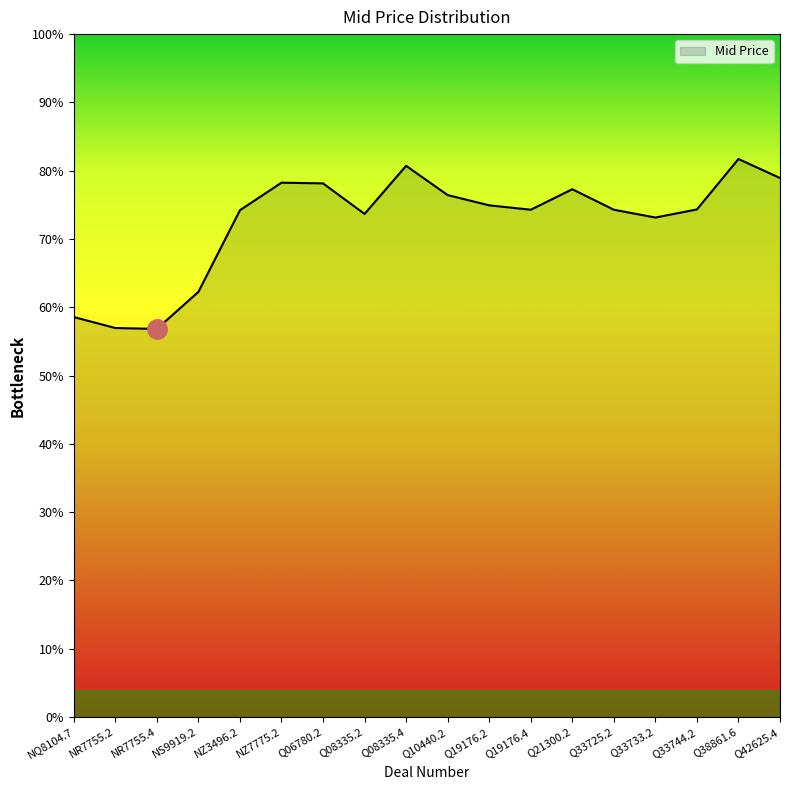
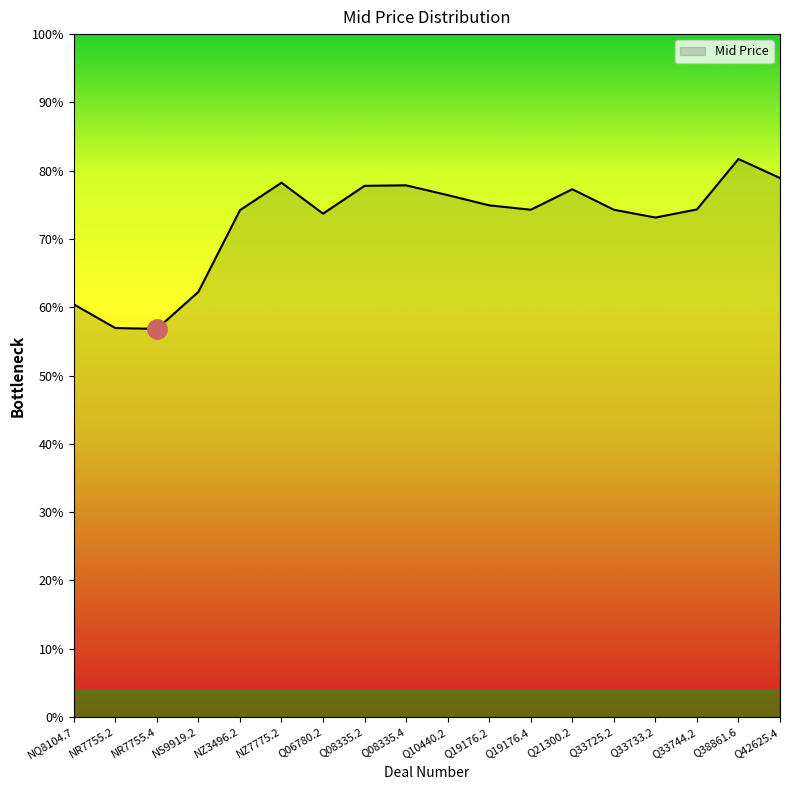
  {
    "Mid Price": {
-     "NQ8104.7": "59%",
+     "NQ8104.7": "60%",
      "NR7755.2": "57%",
      "NS9919.2": "62%",
      "NZ3496.2": "74%",
      "NZ7775.2": "78%",
-     "Q06780.2": "78%",
-     "Q08335.2": "74%",
-     "Q08335.4": "81%",
+     "Q06780.2": "74%",
+     "Q08335.2": "78%",
+     "Q08335.4": "78%",
      "Q10440.2": "76%",
      "Q19176.2": "75%",
      "Q19176.4": "74%",
      "Q21300.2": "77%",
      "Q33725.2": "74%",
      "Q33733.2": "73%",
      "Q33744.2": "74%",
      "Q38861.6": "82%",
      "Q42625.4": "79%"
    }
  }
